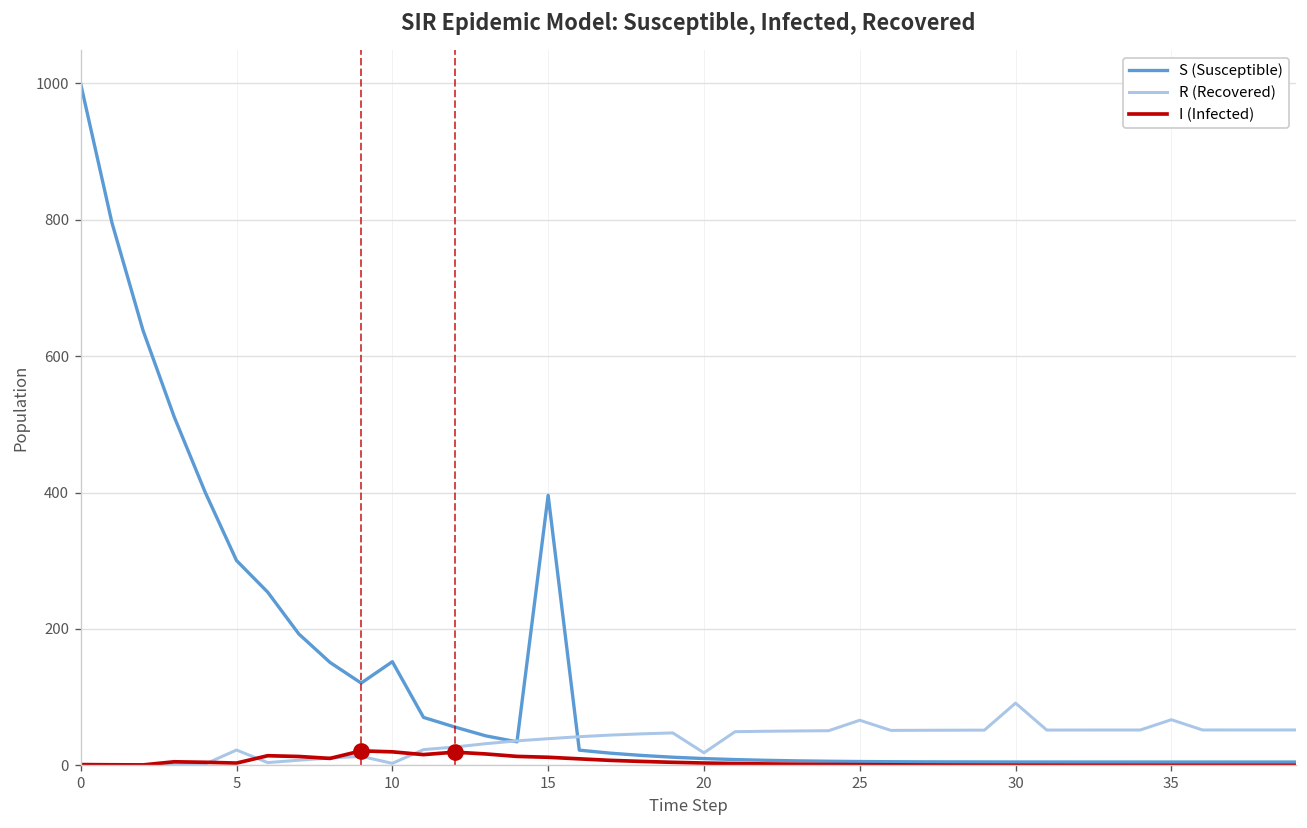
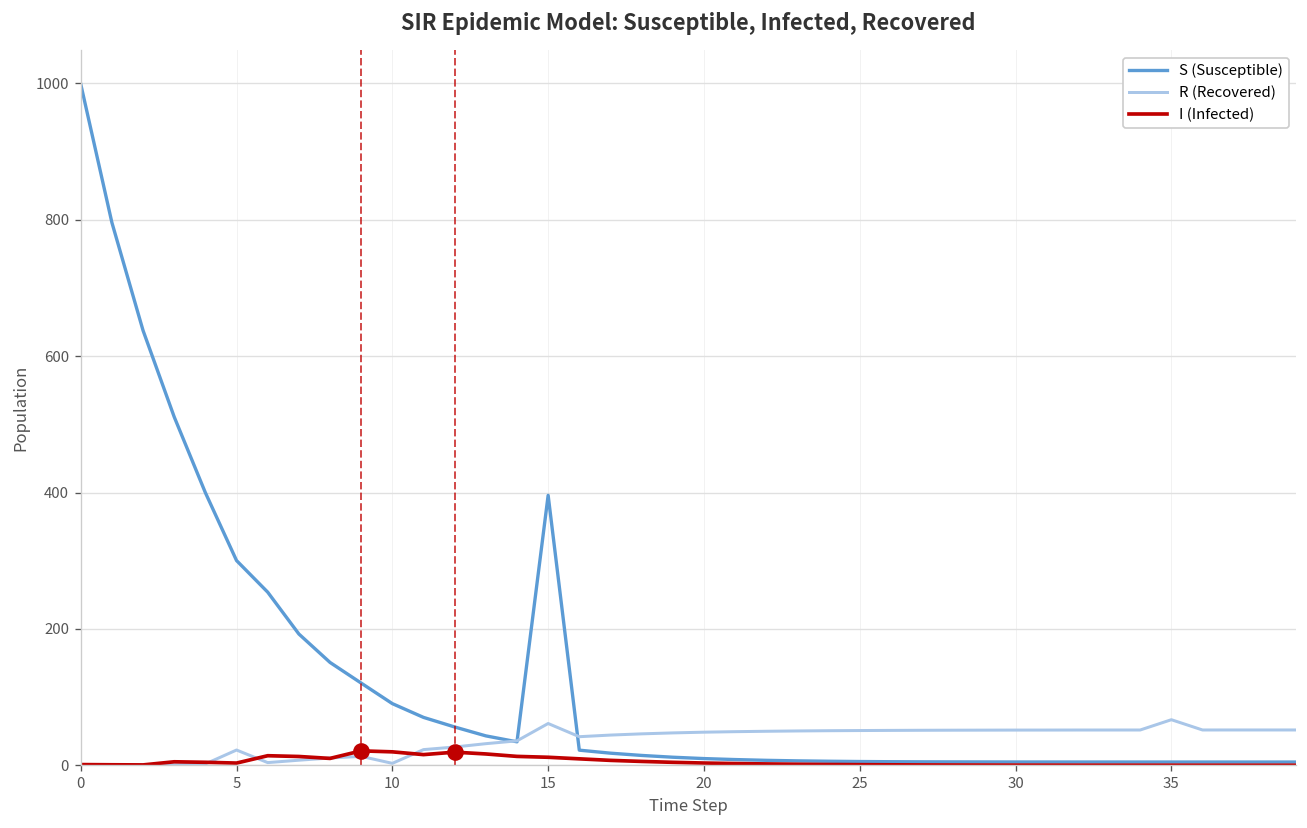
  {
    "S (Susceptible)": {
      "0": 1000,
      "5": 300,
-     "10": 150,
+     "10": 90,
      "15": 400,
      "20": 10,
      "25": 10,
      "30": 0,
      "35": 0
    },
    "R (Recovered)": {
      "5": 20,
      "10": 0,
-     "15": 40,
-     "20": 20,
-     "25": 70,
-     "30": 90,
+     "15": 60,
+     "20": 50,
+     "25": 50,
+     "30": 50,
      "35": 70
    }
  }
